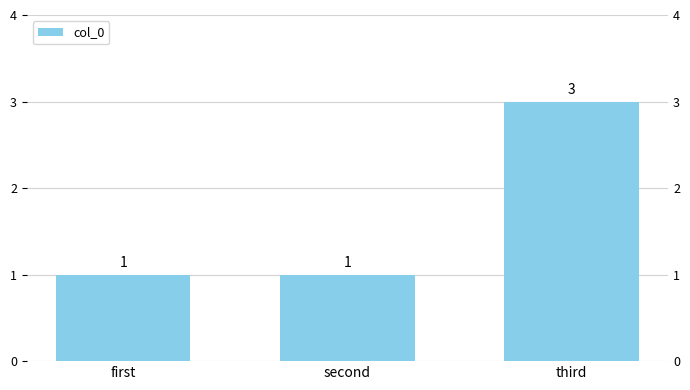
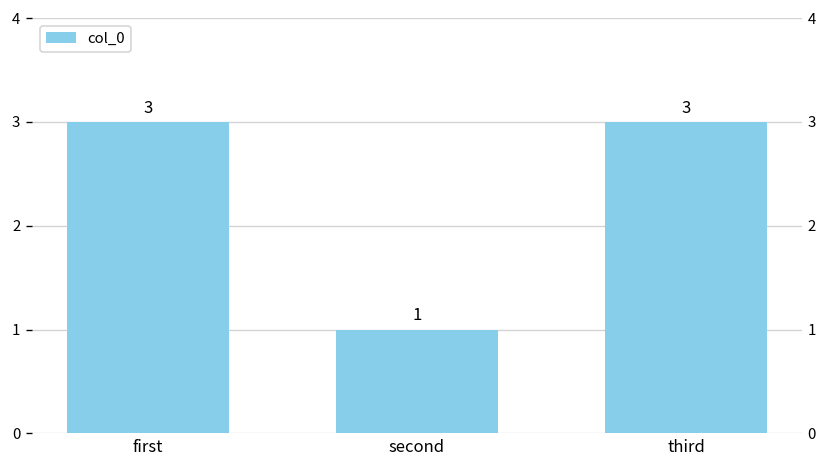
  {
-   "first": 1,
+   "first": 3,
    "second": 1,
    "third": 3
  }
